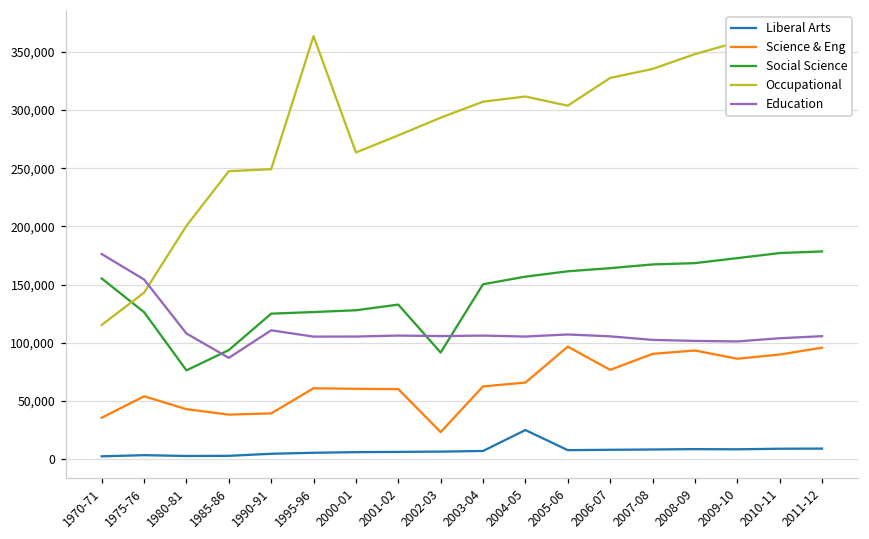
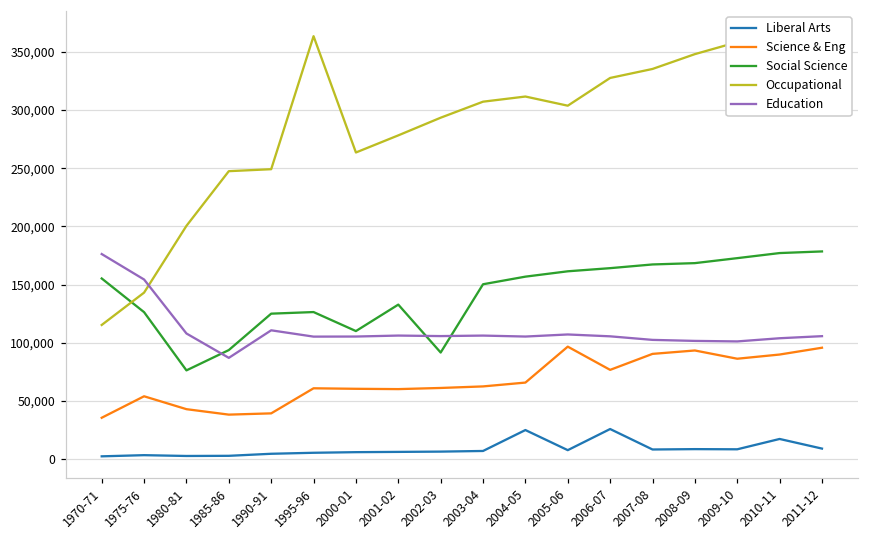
  {
    "Liberal Arts": {
      "1970-71": "3,000",
      "1975-76": "4,000",
      "1980-81": "3,000",
      "1985-86": "3,000",
      "1990-91": "5,000",
      "1995-96": "6,000",
      "2000-01": "6,000",
      "2001-02": "6,000",
      "2002-03": "7,000",
      "2003-04": "7,000",
      "2004-05": "25,000",
      "2005-06": "8,000",
-     "2006-07": "8,000",
+     "2006-07": "26,000",
      "2007-08": "8,000",
      "2008-09": "9,000",
      "2009-10": "9,000",
-     "2010-11": "9,000",
+     "2010-11": "17,000",
      "2011-12": "9,000"
    },
    "Science & Eng": {
      "1970-71": "36,000",
      "1975-76": "54,000",
      "1980-81": "43,000",
      "1985-86": "38,000",
      "1990-91": "39,000",
      "1995-96": "61,000",
      "2000-01": "61,000",
      "2001-02": "60,000",
-     "2002-03": "23,000",
+     "2002-03": "61,000",
      "2003-04": "63,000",
      "2004-05": "66,000",
      "2005-06": "97,000",
      "2006-07": "77,000",
      "2007-08": "91,000",
      "2008-09": "93,000",
      "2009-10": "86,000",
      "2010-11": "90,000",
      "2011-12": "96,000"
    },
    "Social Science": {
      "1970-71": "155,000",
      "1975-76": "126,000",
      "1980-81": "76,000",
      "1985-86": "94,000",
      "1990-91": "125,000",
      "1995-96": "126,000",
-     "2000-01": "128,000",
+     "2000-01": "110,000",
      "2001-02": "133,000",
      "2002-03": "92,000",
      "2003-04": "150,000",
      "2004-05": "157,000",
      "2005-06": "161,000",
      "2006-07": "164,000",
      "2007-08": "167,000",
      "2008-09": "169,000",
      "2009-10": "173,000",
      "2010-11": "177,000",
      "2011-12": "179,000"
    },
    "Occupational": {
      "1970-71": "115,000",
      "1975-76": "143,000",
      "1980-81": "201,000",
      "1985-86": "247,000",
      "1990-91": "249,000",
      "1995-96": "363,000",
      "2000-01": "264,000",
      "2001-02": "278,000",
      "2002-03": "293,000",
      "2003-04": "307,000",
      "2004-05": "312,000",
      "2005-06": "304,000",
      "2006-07": "328,000",
      "2007-08": "335,000",
      "2008-09": "348,000"
    },
    "Education": {
      "1970-71": "176,000",
      "1975-76": "154,000",
      "1980-81": "108,000",
      "1985-86": "87,000",
      "1990-91": "111,000",
      "1995-96": "105,000",
      "2000-01": "105,000",
      "2001-02": "106,000",
      "2002-03": "106,000",
      "2003-04": "106,000",
      "2004-05": "105,000",
      "2005-06": "107,000",
      "2006-07": "106,000",
      "2007-08": "103,000",
      "2008-09": "102,000",
      "2009-10": "101,000",
      "2010-11": "104,000",
      "2011-12": "106,000"
    }
  }
